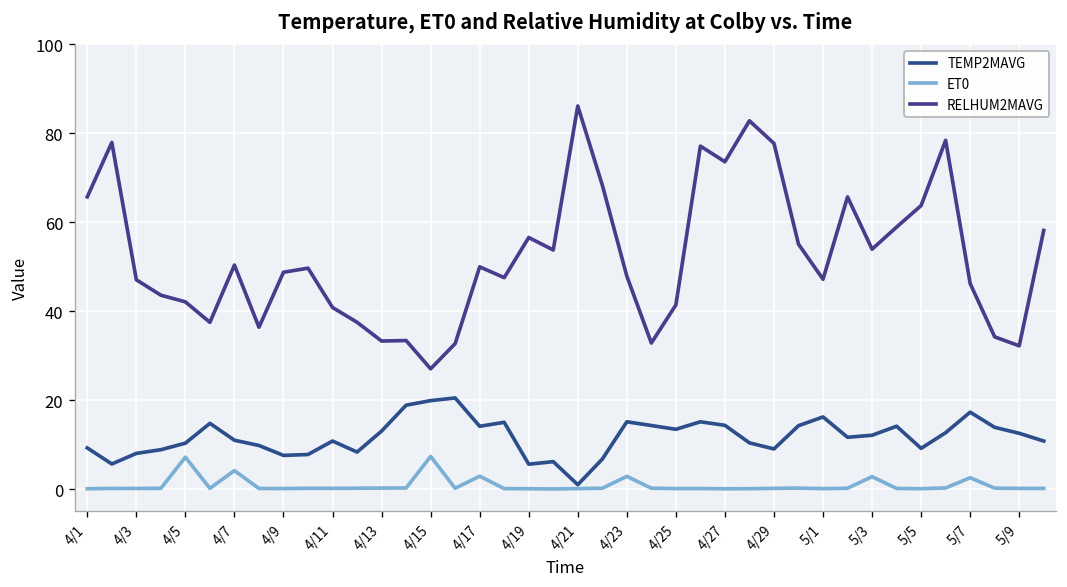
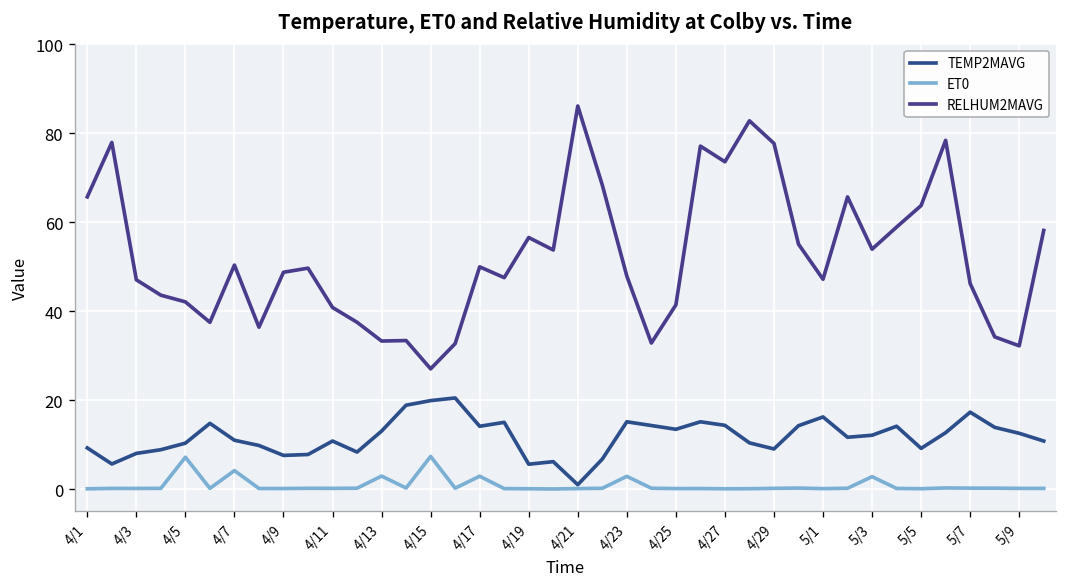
  {
    "ET0": {
      "4/1": 0,
      "4/3": 0,
      "4/5": 7,
      "4/7": 4,
      "4/9": 0,
      "4/11": 0,
-     "4/13": 0,
+     "4/13": 3,
      "4/15": 7,
      "4/17": 3,
      "4/19": 0,
      "4/21": 0,
      "4/23": 3,
      "4/25": 0,
      "4/27": 0,
      "4/29": 0,
      "5/1": 0,
      "5/3": 3,
      "5/5": 0,
-     "5/7": 3,
+     "5/7": 0,
      "5/9": 0
    }
  }
